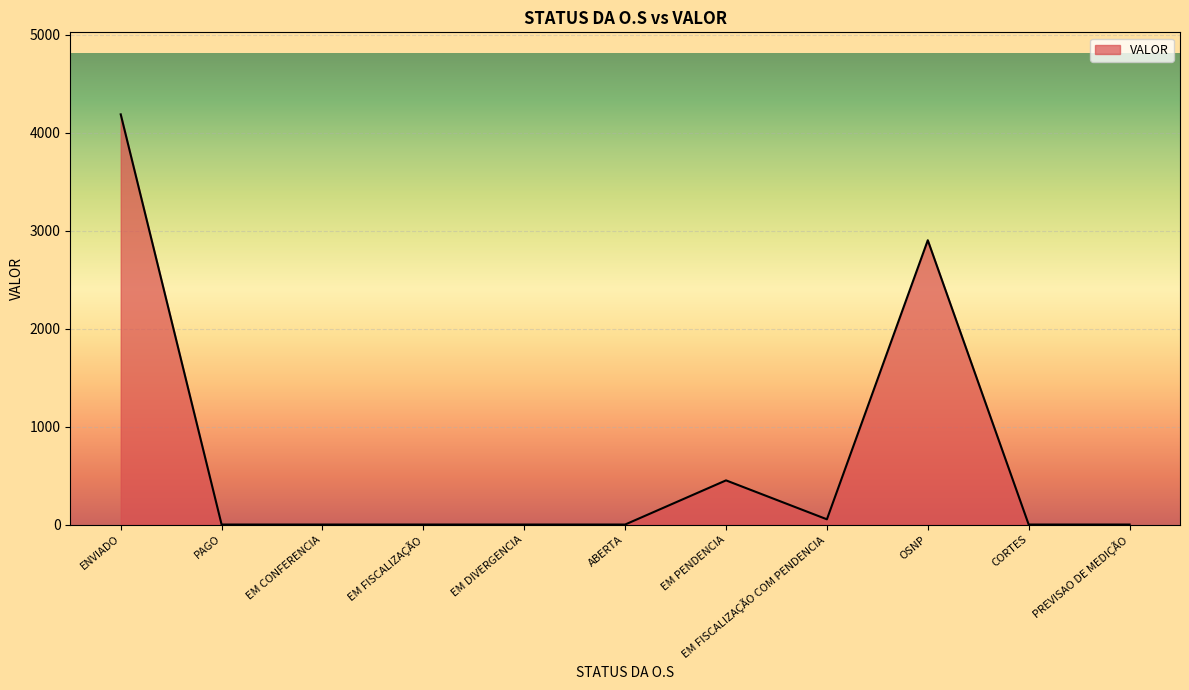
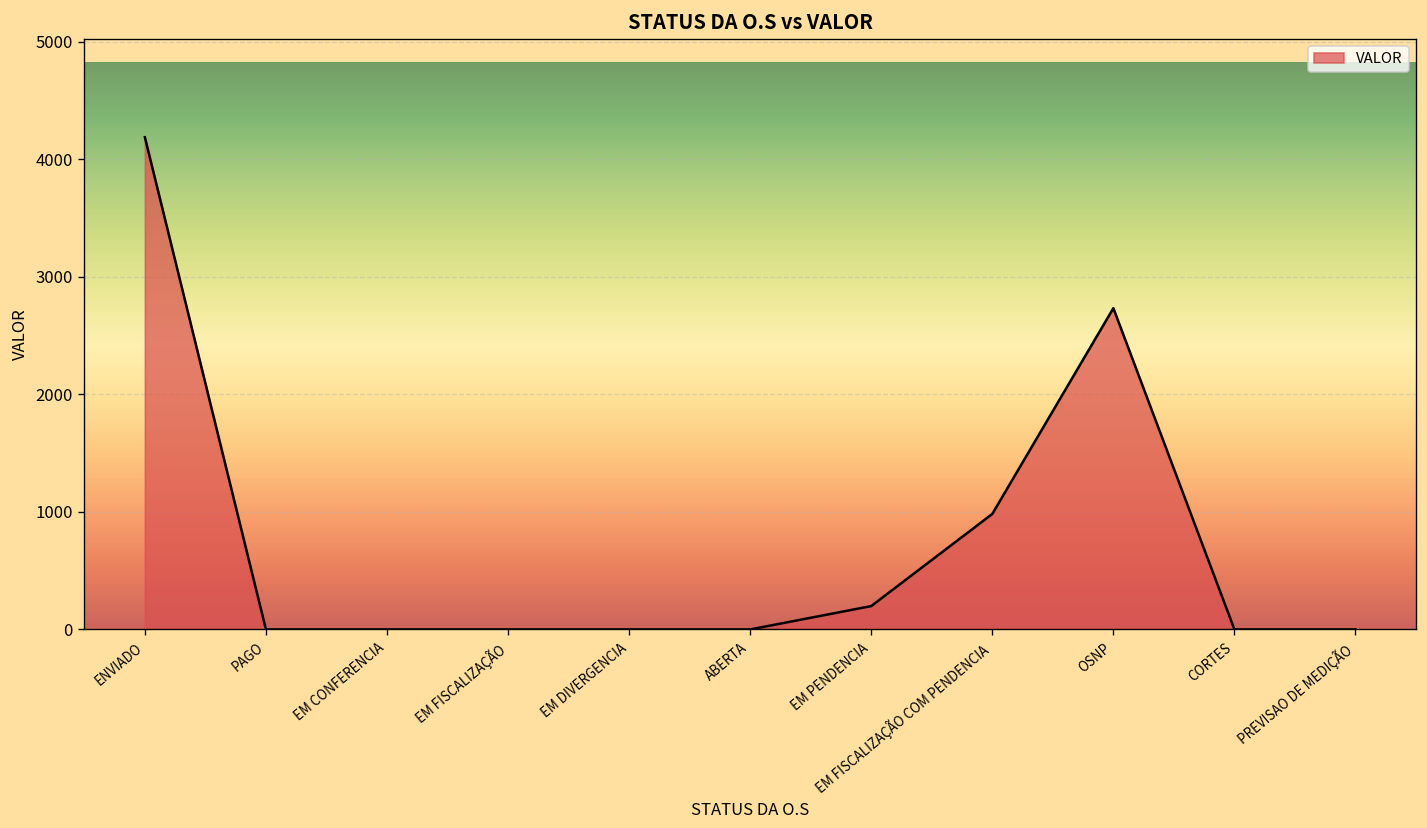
  {
    "ENVIADO": 4200,
    "PAGO": 0,
    "EM CONFERENCIA": 0,
    "EM FISCALIZAÇÃO": 0,
    "EM DIVERGENCIA": 0,
    "ABERTA": 0,
-   "EM PENDENCIA": 500,
-   "EM FISCALIZAÇÃO COM PENDENCIA": 100,
-   "OSNP": 2900,
+   "EM PENDENCIA": 200,
+   "EM FISCALIZAÇÃO COM PENDENCIA": 1000,
+   "OSNP": 2700,
    "CORTES": 0,
    "PREVISAO DE MEDIÇÃO": 0
  }
